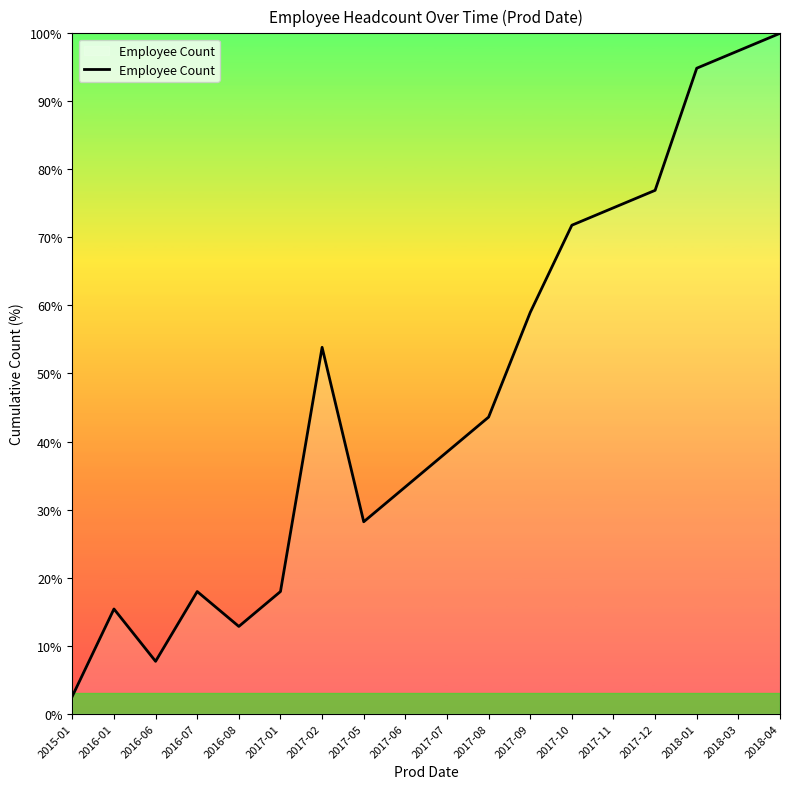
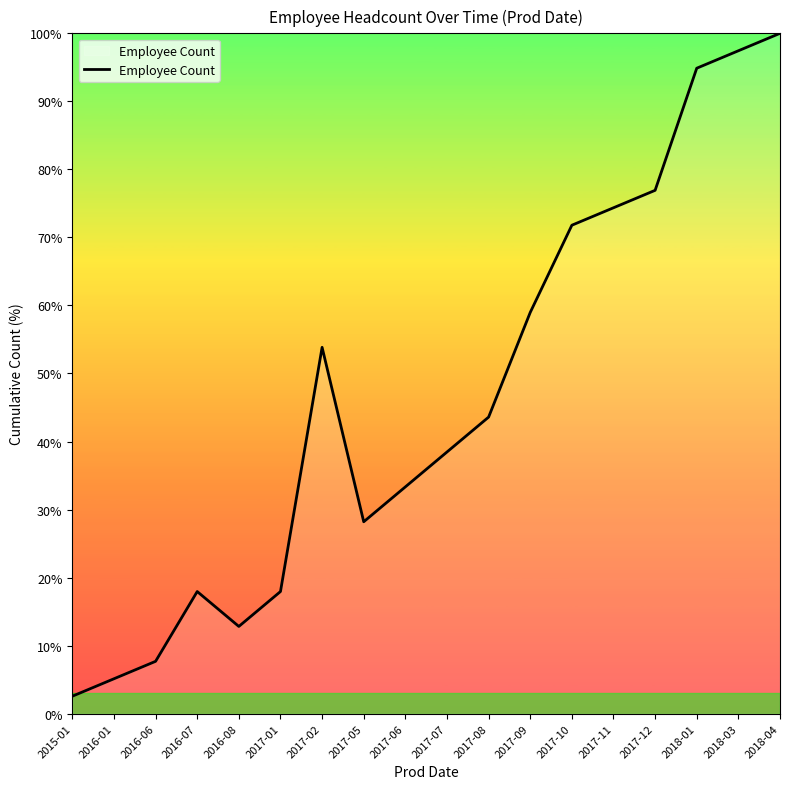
  {
-   "2016-01": "15%",
+   "2016-01": "5%",
    "2016-06": "8%",
    "2016-07": "18%",
    "2016-08": "13%",
    "2017-01": "18%",
    "2017-02": "54%",
    "2017-05": "28%",
    "2017-06": "33%",
    "2017-07": "38%",
    "2017-08": "44%",
    "2017-09": "59%",
    "2017-10": "72%",
    "2017-11": "74%",
    "2017-12": "77%",
    "2018-01": "95%",
    "2018-03": "97%",
    "2018-04": "100%"
  }
